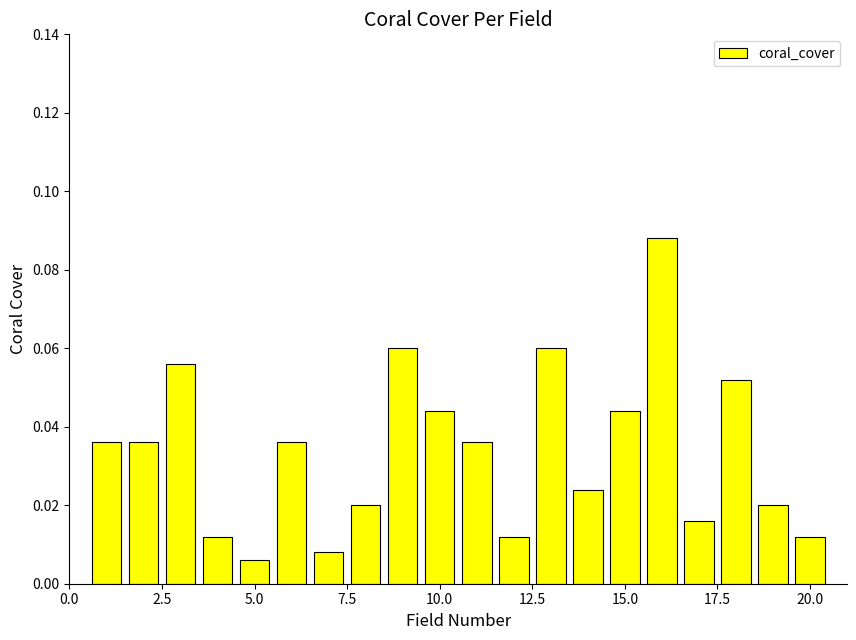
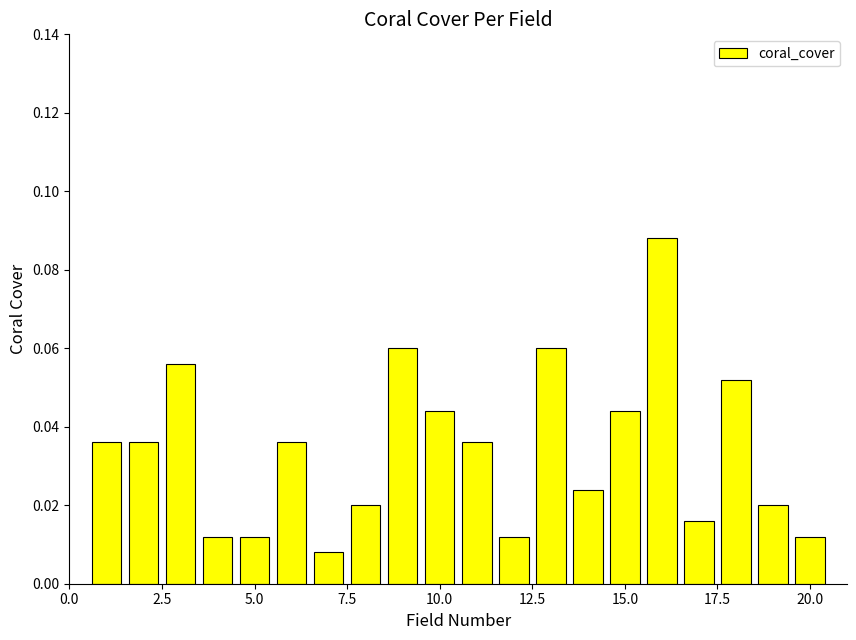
  {
-   "5.0": 0.006,
+   "5.0": 0.012,
    "10.0": 0.044,
    "15.0": 0.044,
    "20.0": 0.012
  }
